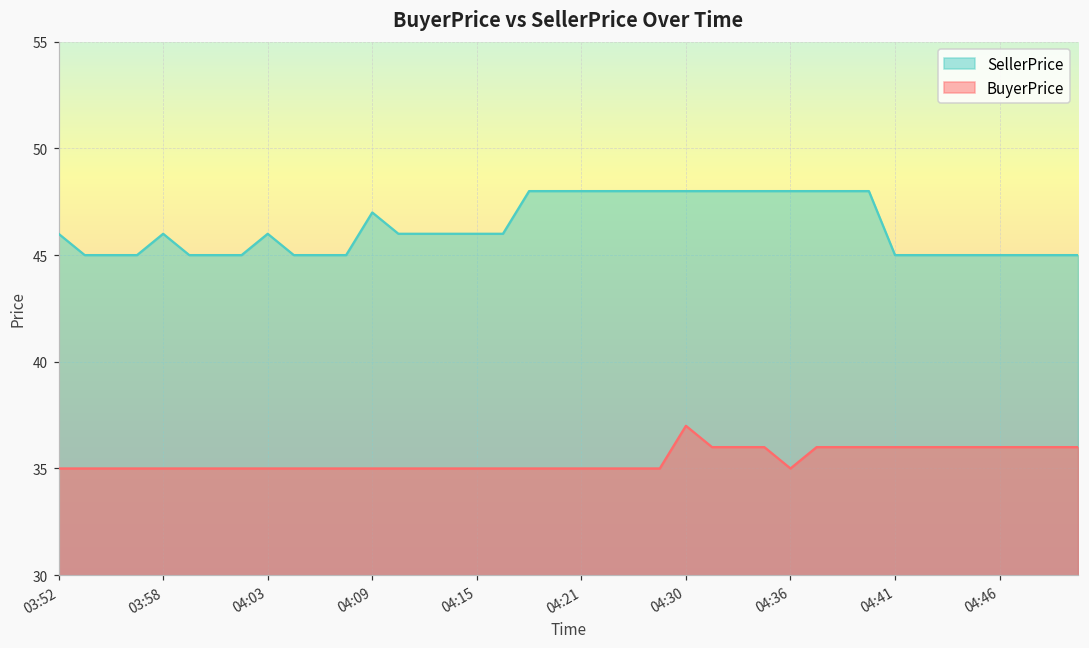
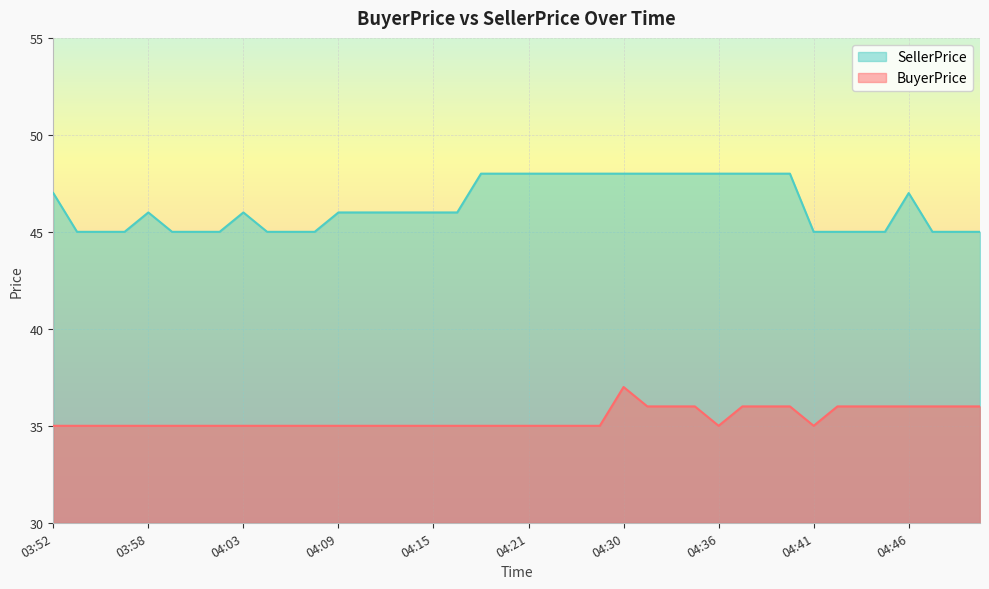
  {
    "SellerPrice": {
-     "03:52": 46,
+     "03:52": 47,
      "03:58": 46,
      "04:03": 46,
-     "04:09": 47,
+     "04:09": 46,
      "04:15": 46,
      "04:21": 48,
      "04:30": 48,
      "04:36": 48,
      "04:41": 45,
-     "04:46": 45
+     "04:46": 47
    },
    "BuyerPrice": {
      "03:52": 35,
      "03:58": 35,
      "04:03": 35,
      "04:09": 35,
      "04:15": 35,
      "04:21": 35,
      "04:30": 37,
      "04:36": 35,
-     "04:41": 36,
+     "04:41": 35,
      "04:46": 36
    }
  }
